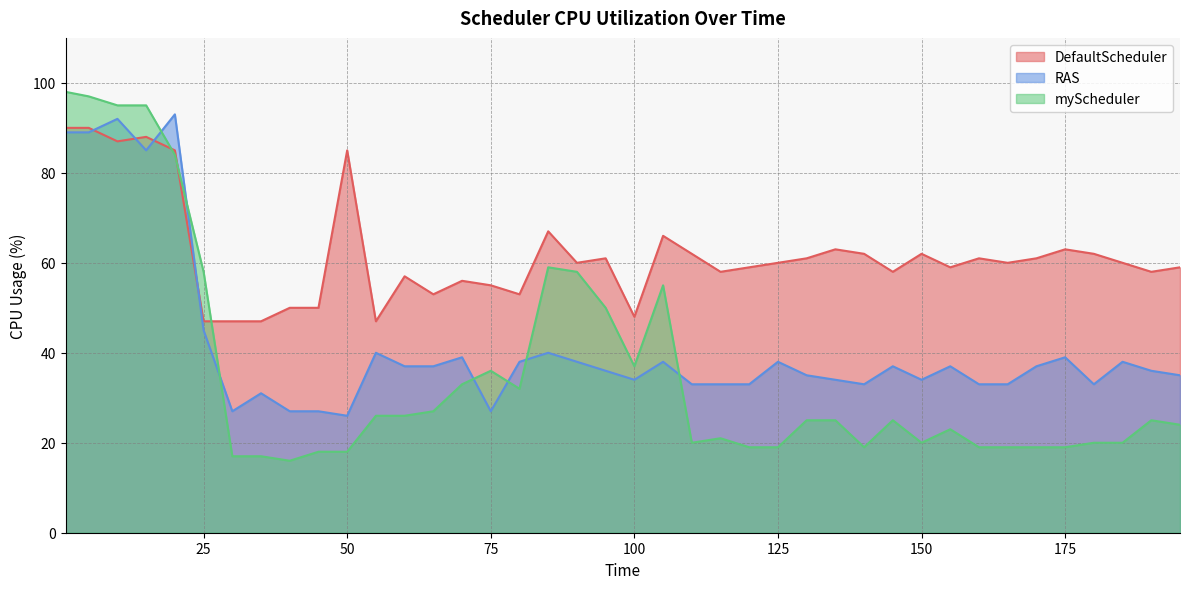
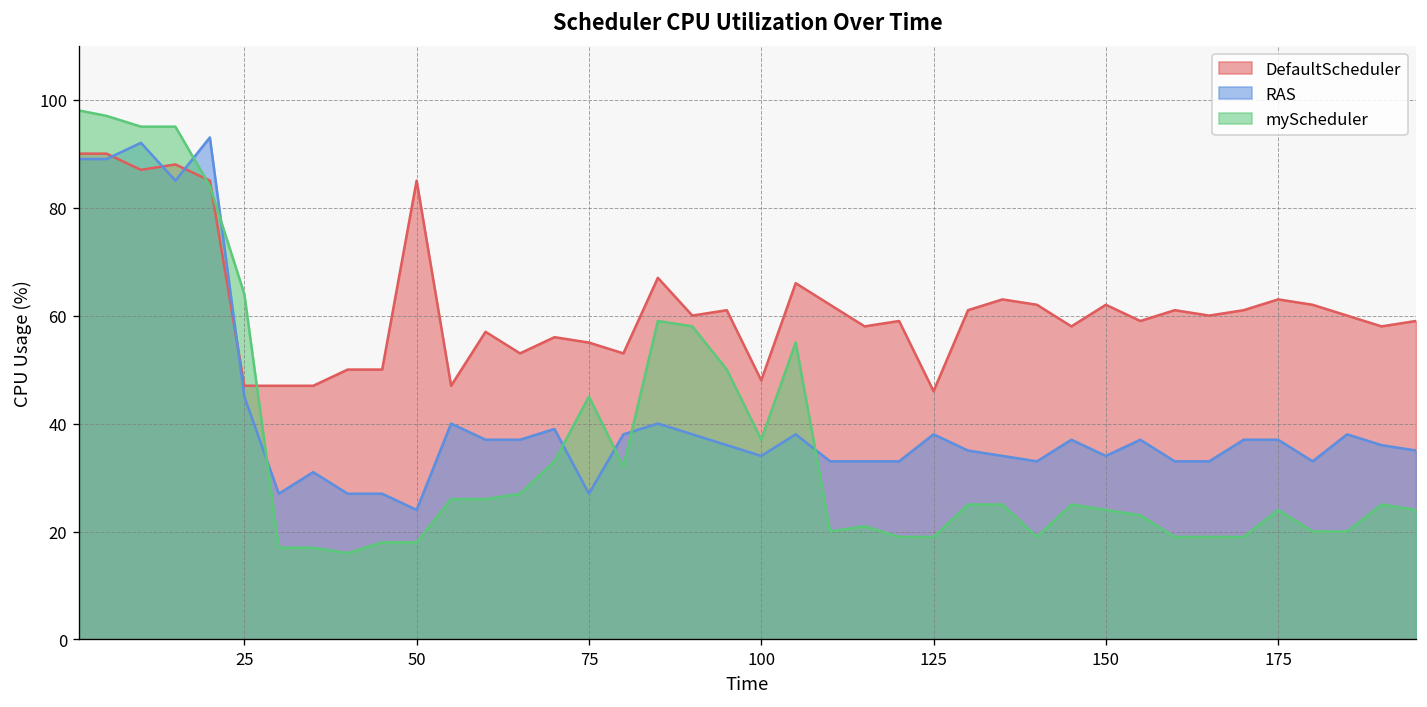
  {
    "DefaultScheduler": {
      "25": 47,
      "50": 85,
      "75": 55,
      "100": 48,
-     "125": 60,
+     "125": 46,
      "150": 62,
      "175": 63
    },
    "RAS": {
      "25": 45,
-     "50": 26,
+     "50": 24,
      "75": 27,
      "100": 34,
      "125": 38,
      "150": 34,
-     "175": 39
+     "175": 37
    },
    "myScheduler": {
-     "25": 58,
+     "25": 64,
      "50": 18,
-     "75": 36,
+     "75": 45,
      "100": 37,
      "125": 19,
-     "150": 20,
-     "175": 19
+     "150": 24,
+     "175": 24
    }
  }
